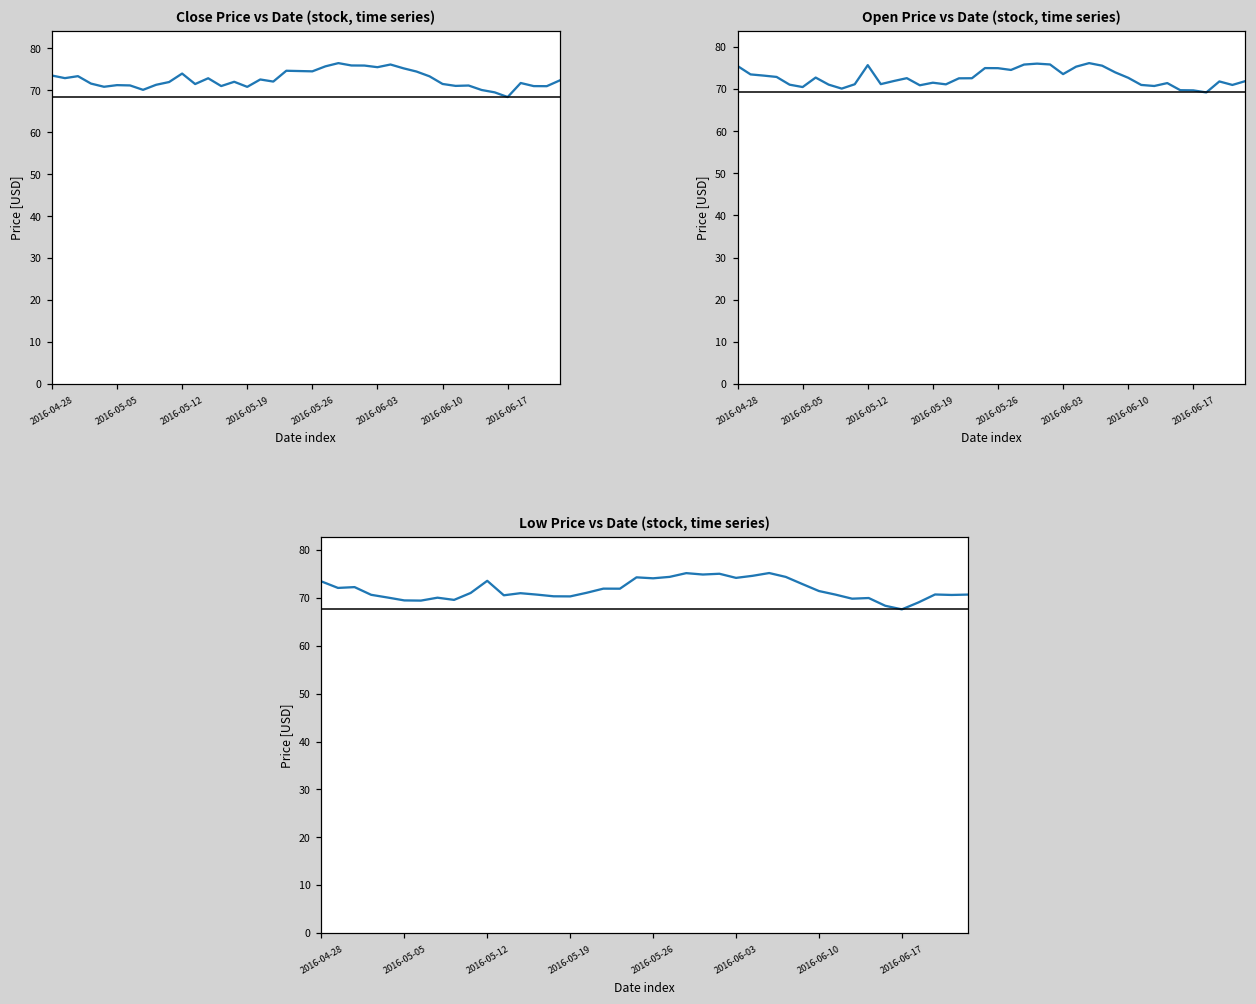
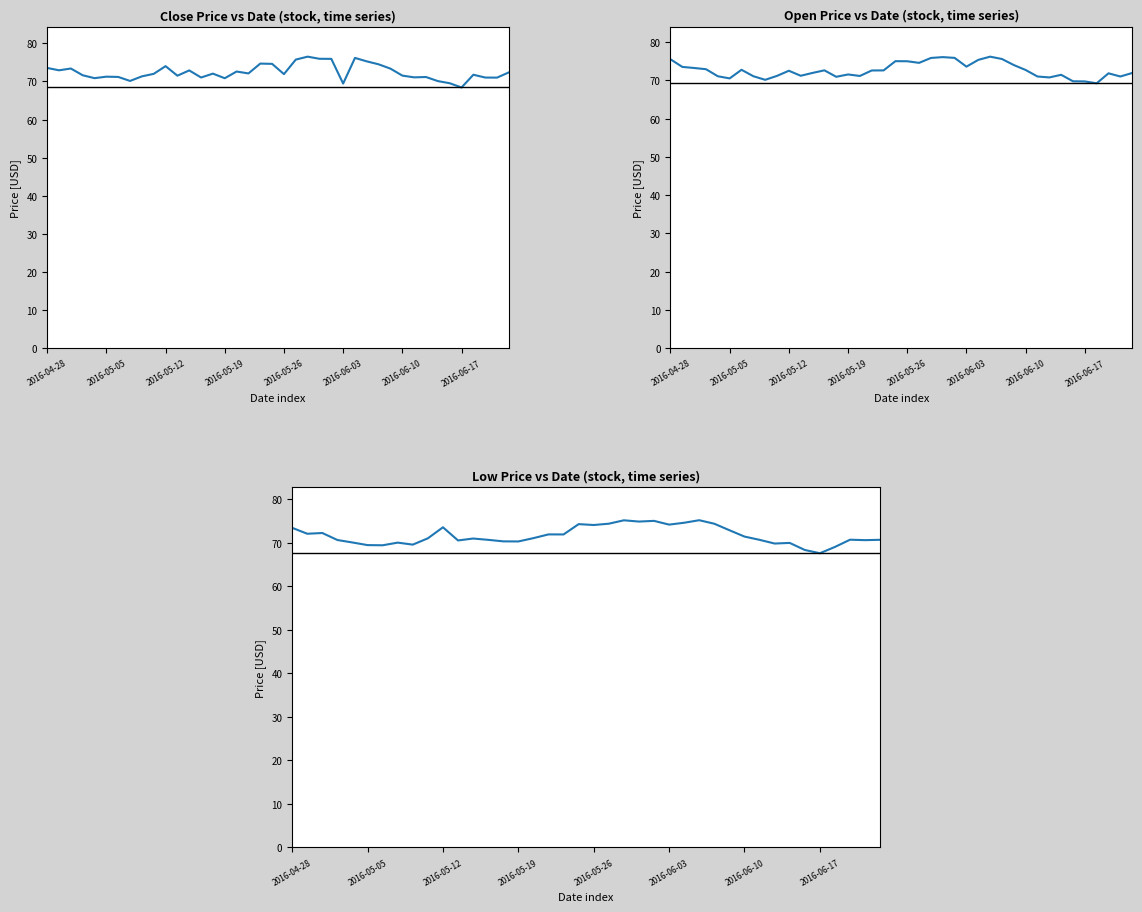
  {
    "Close Price vs Date (stock, time series)": {
      "2016-04-28": 74,
      "2016-05-05": 71,
      "2016-05-12": 74,
      "2016-05-19": 71,
-     "2016-05-26": 75,
-     "2016-06-03": 76,
+     "2016-05-26": 72,
+     "2016-06-03": 69,
      "2016-06-10": 72,
      "2016-06-17": 68
    },
    "Open Price vs Date (stock, time series)": {
      "2016-04-28": 76,
      "2016-05-05": 71,
-     "2016-05-12": 76,
+     "2016-05-12": 73,
      "2016-05-19": 72,
      "2016-05-26": 75,
      "2016-06-03": 74,
      "2016-06-10": 73,
      "2016-06-17": 70
    },
    "Low Price vs Date (stock, time series)": {
      "2016-04-28": 73,
      "2016-05-05": 70,
      "2016-05-12": 74,
      "2016-05-19": 70,
      "2016-05-26": 74,
      "2016-06-03": 74,
      "2016-06-10": 71,
      "2016-06-17": 68
    }
  }
